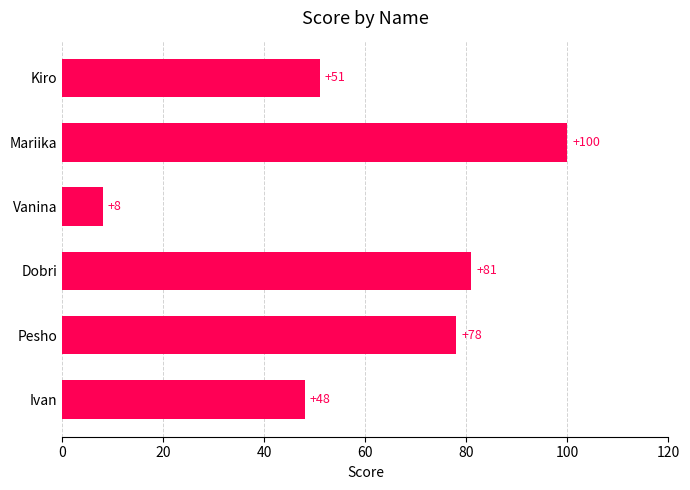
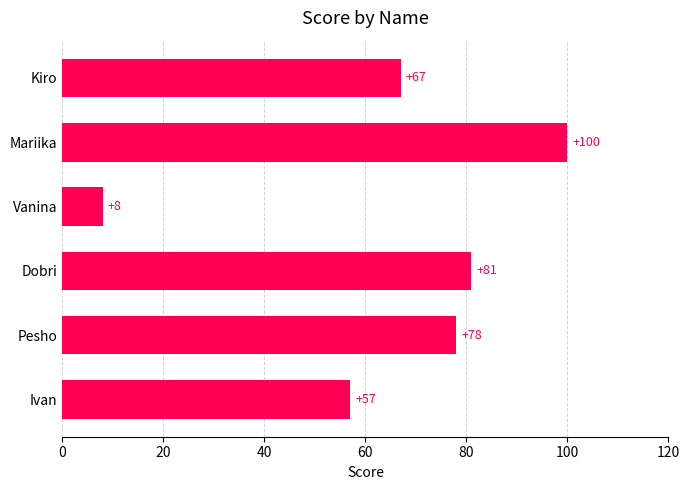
  {
-   "Kiro": "+51",
+   "Kiro": "+67",
    "Mariika": "+100",
    "Vanina": "+8",
    "Dobri": "+81",
    "Pesho": "+78",
-   "Ivan": "+48"
+   "Ivan": "+57"
  }
